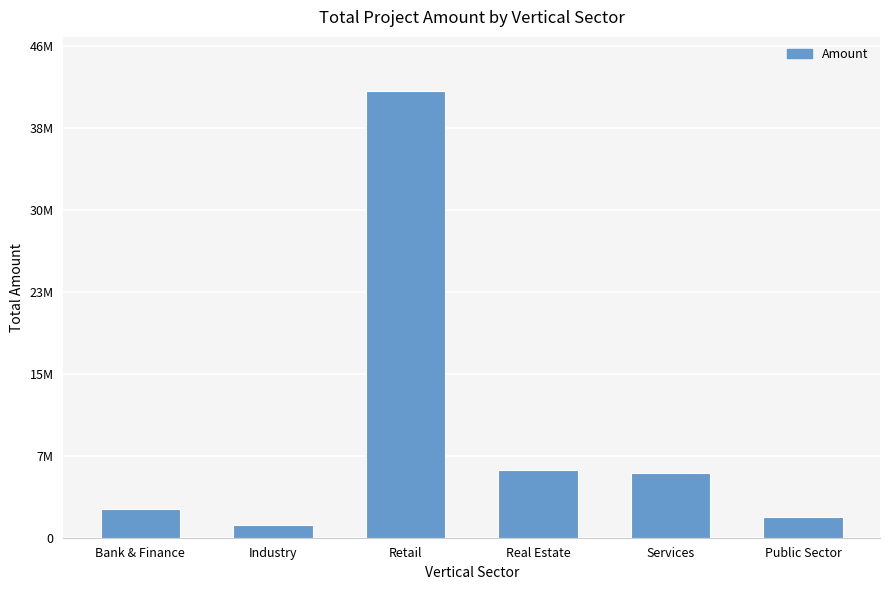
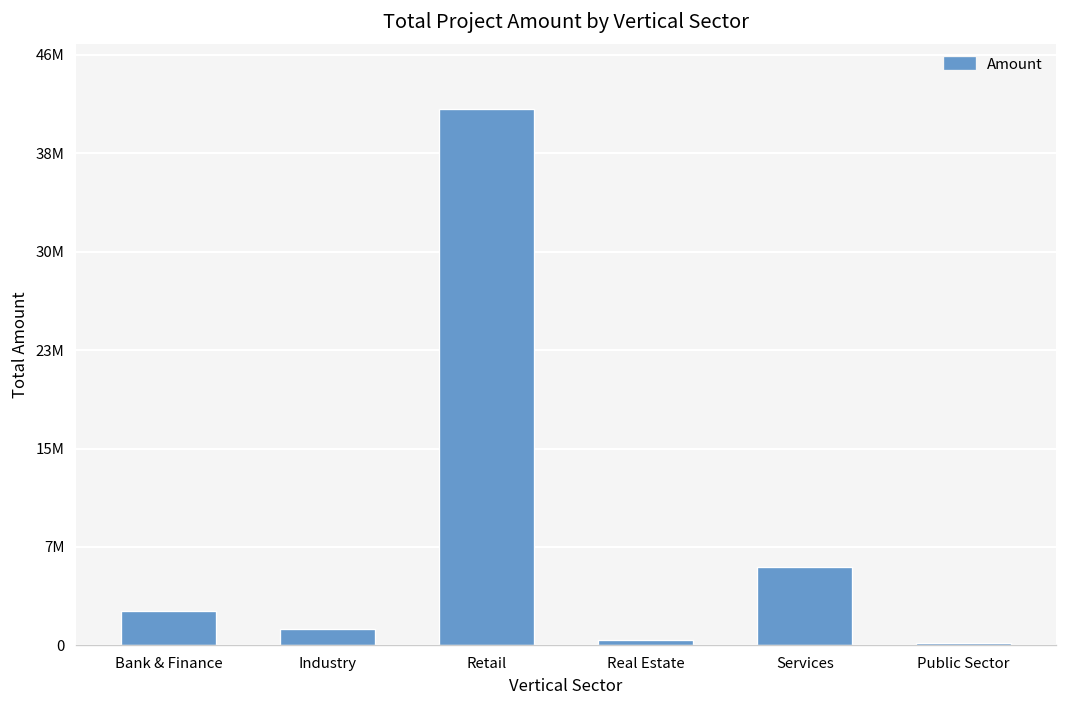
  {
    "Bank & Finance": 2700000,
    "Industry": 1200000,
    "Retail": 42200000,
-   "Real Estate": 6400000,
+   "Real Estate": 400000,
    "Services": 6200000,
-   "Public Sector": 2000000
+   "Public Sector": 100000
  }
